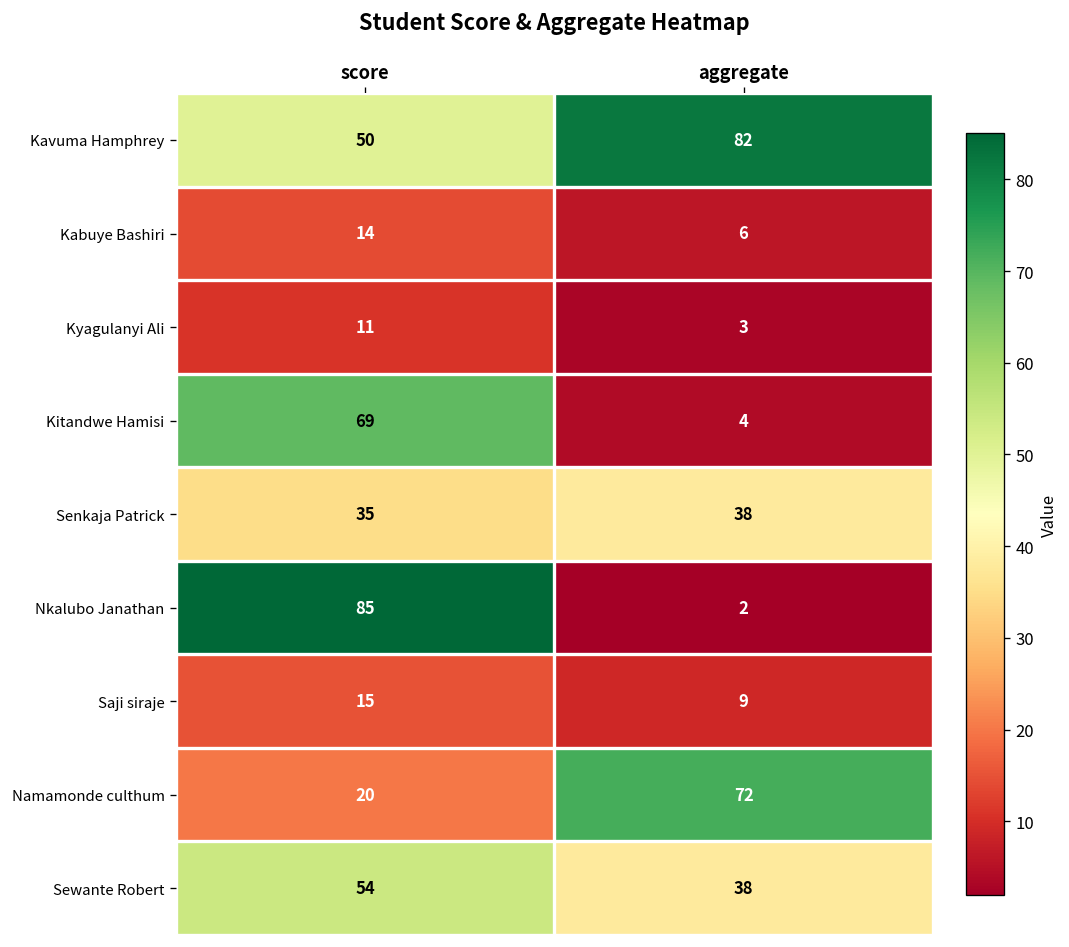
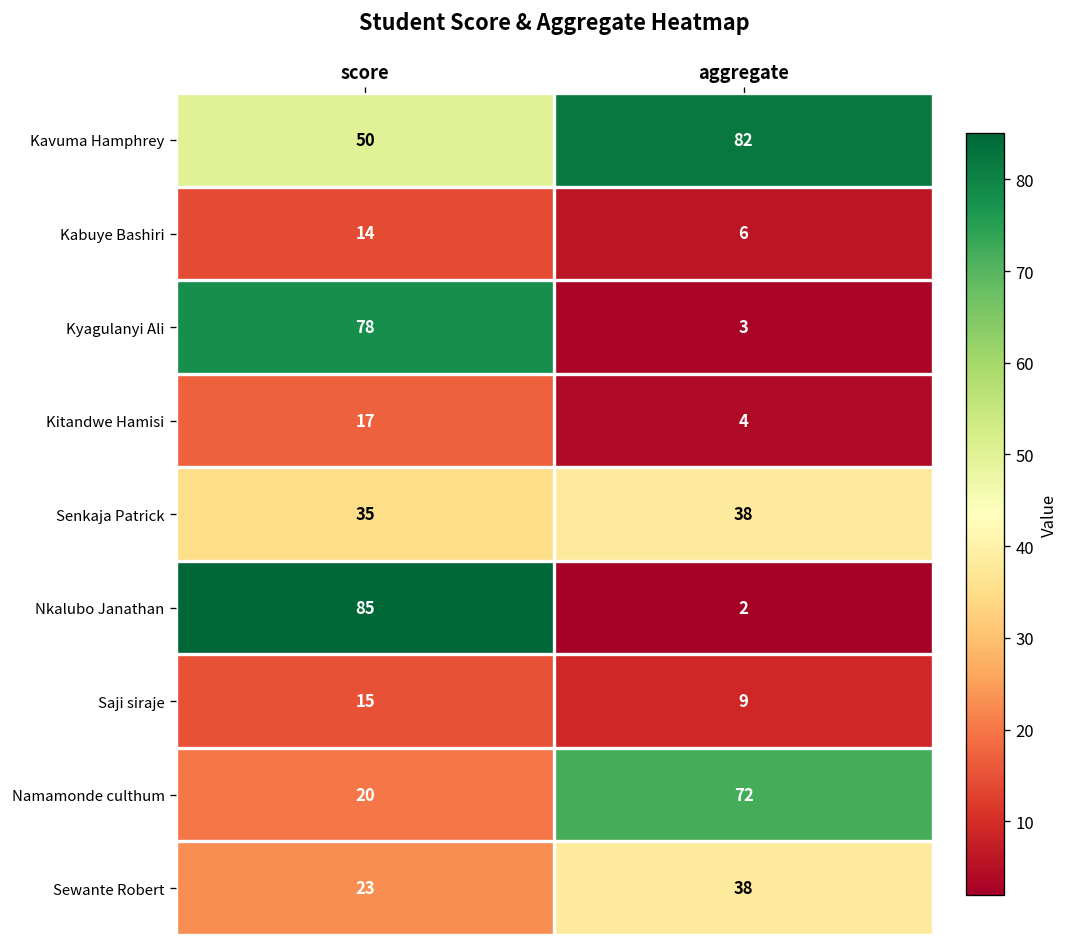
  {
    "Kavuma Hamphrey": {
      "score": 50,
      "aggregate": 82
    },
    "Kabuye Bashiri": {
      "score": 14,
      "aggregate": 6
    },
    "Kyagulanyi Ali": {
-     "score": 11,
+     "score": 78,
      "aggregate": 3
    },
    "Kitandwe Hamisi": {
-     "score": 69,
+     "score": 17,
      "aggregate": 4
    },
    "Senkaja Patrick": {
      "score": 35,
      "aggregate": 38
    },
    "Nkalubo Janathan": {
      "score": 85,
      "aggregate": 2
    },
    "Saji siraje": {
      "score": 15,
      "aggregate": 9
    },
    "Namamonde culthum": {
      "score": 20,
      "aggregate": 72
    },
    "Sewante Robert": {
-     "score": 54,
+     "score": 23,
      "aggregate": 38
    }
  }
